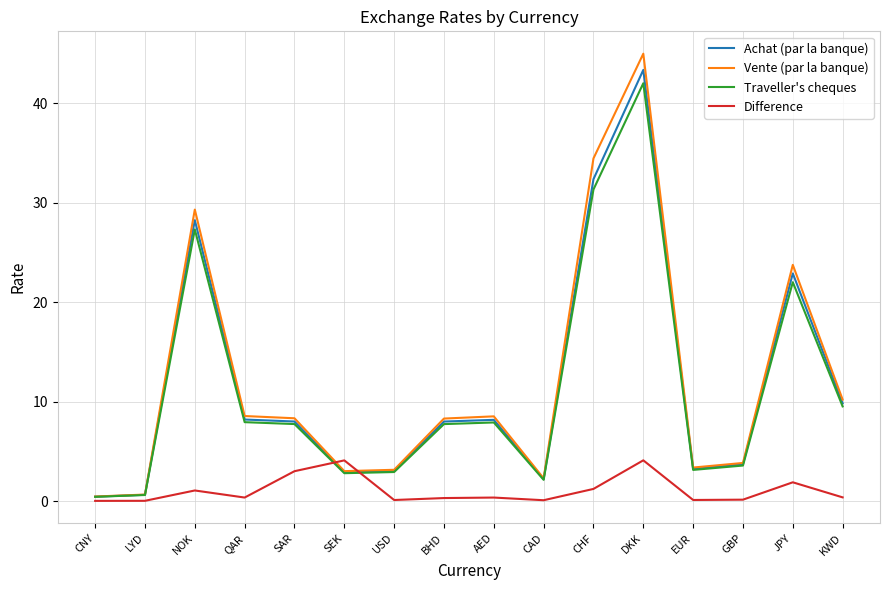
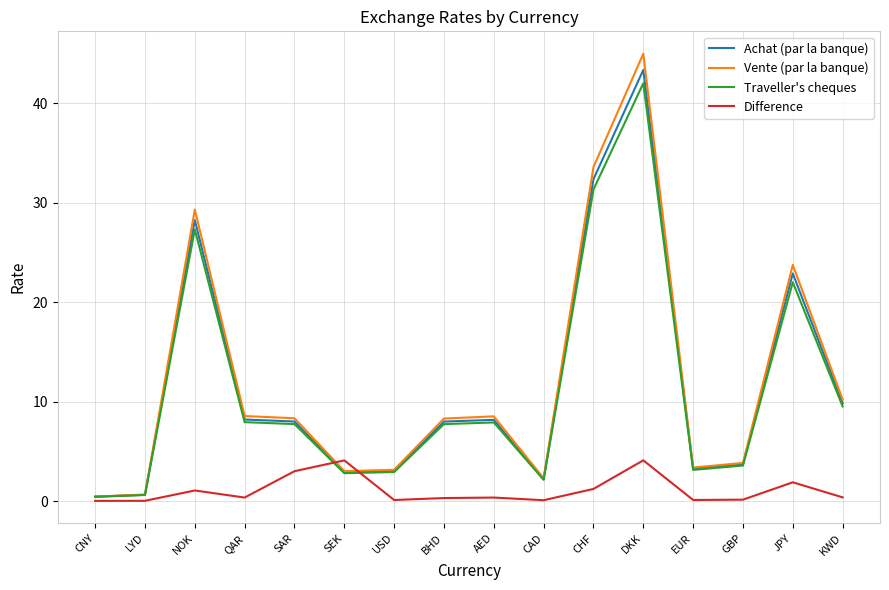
  {
    "Achat (par la banque)": {
      "NOK": 28,
      "QAR": 8,
      "SAR": 8,
      "BHD": 8,
      "AED": 8,
      "CHF": 32,
      "DKK": 43,
      "JPY": 23,
      "KWD": 10
    },
    "Vente (par la banque)": {
      "NOK": 29,
      "QAR": 9,
      "SAR": 8,
      "BHD": 8,
      "AED": 9,
-     "CHF": 34.4,
+     "CHF": 33.6,
      "DKK": 45,
      "JPY": 24,
      "KWD": 10
    },
    "Traveller's cheques": {
      "NOK": 27,
      "QAR": 8,
      "SAR": 8,
      "BHD": 8,
      "AED": 8,
      "CHF": 31,
      "DKK": 42,
      "JPY": 22,
      "KWD": 10
    },
    "Difference": {
      "CNY": 0,
      "LYD": 0,
      "NOK": 1,
      "QAR": 0,
      "SAR": 3,
      "SEK": 4,
      "USD": 0,
      "BHD": 0,
      "AED": 0,
      "CAD": 0,
      "CHF": 1,
      "DKK": 4,
      "EUR": 0,
      "GBP": 0,
      "JPY": 2,
      "KWD": 0
    }
  }
